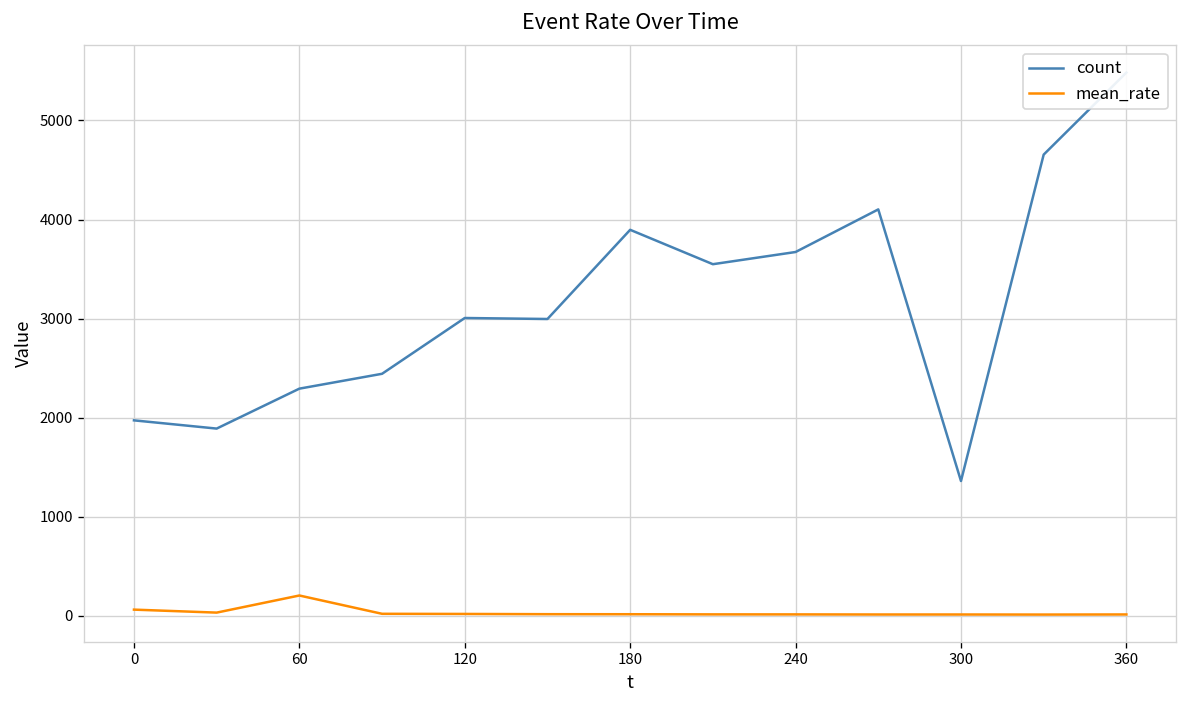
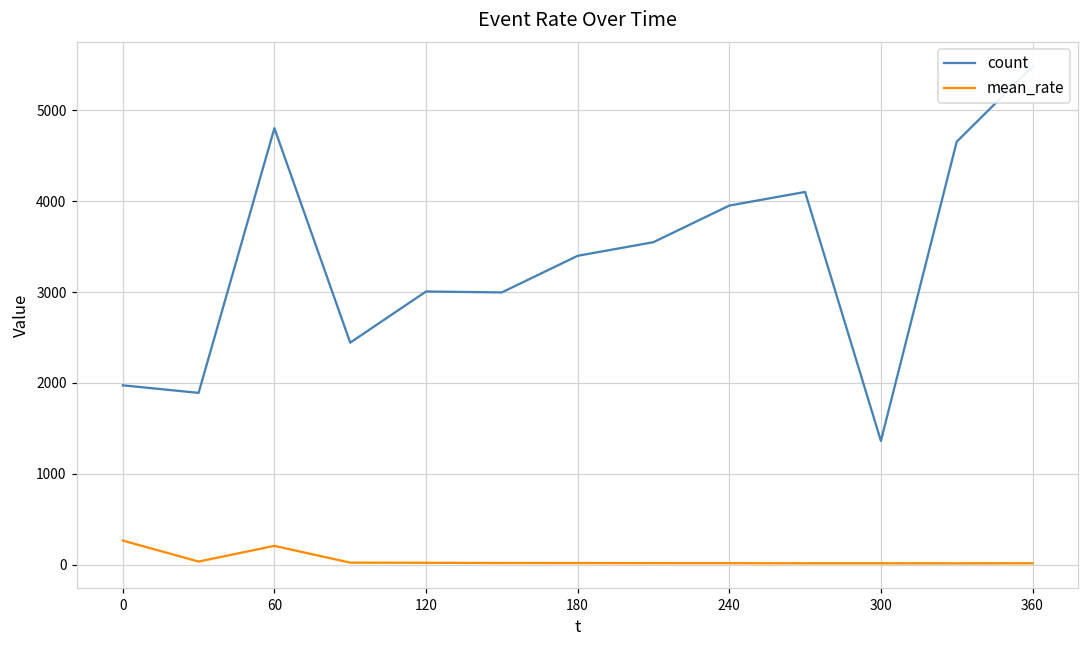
  {
    "count": {
      "0": 2000,
-     "60": 2300,
+     "60": 4800,
      "120": 3000,
-     "180": 3900,
-     "240": 3700,
+     "180": 3400,
+     "240": 4000,
      "300": 1400
    },
    "mean_rate": {
-     "0": 100,
+     "0": 300,
      "60": 200,
      "120": 0,
      "180": 0,
      "240": 0,
      "300": 0,
      "360": 0
    }
  }
